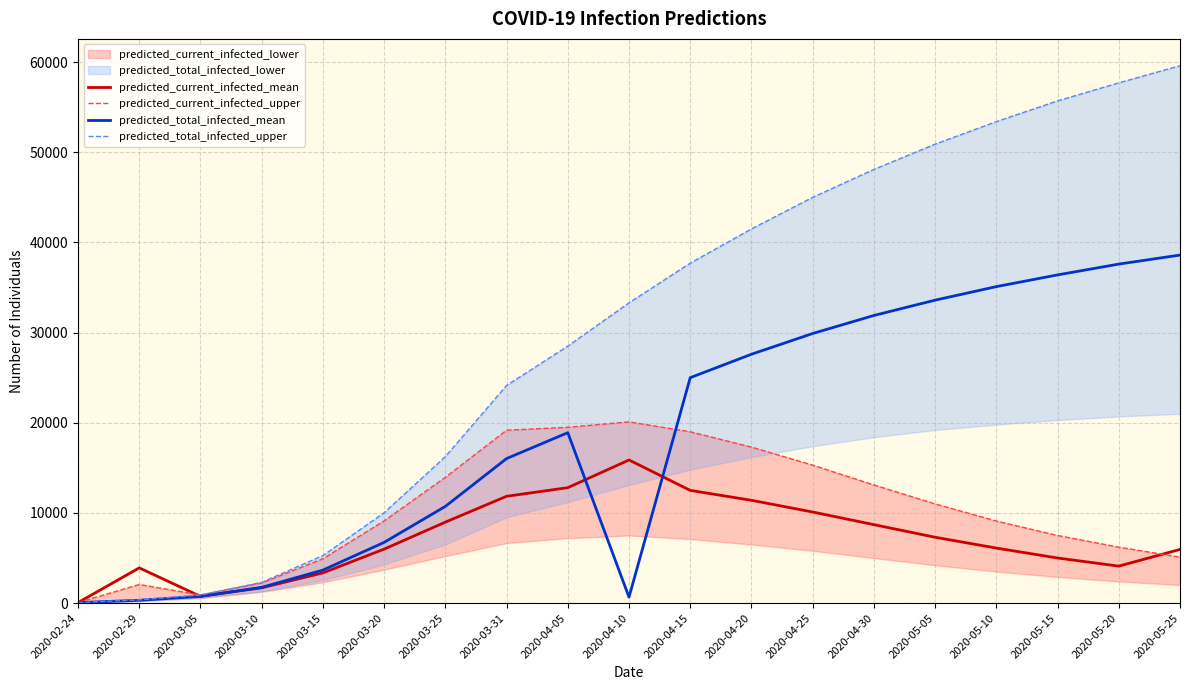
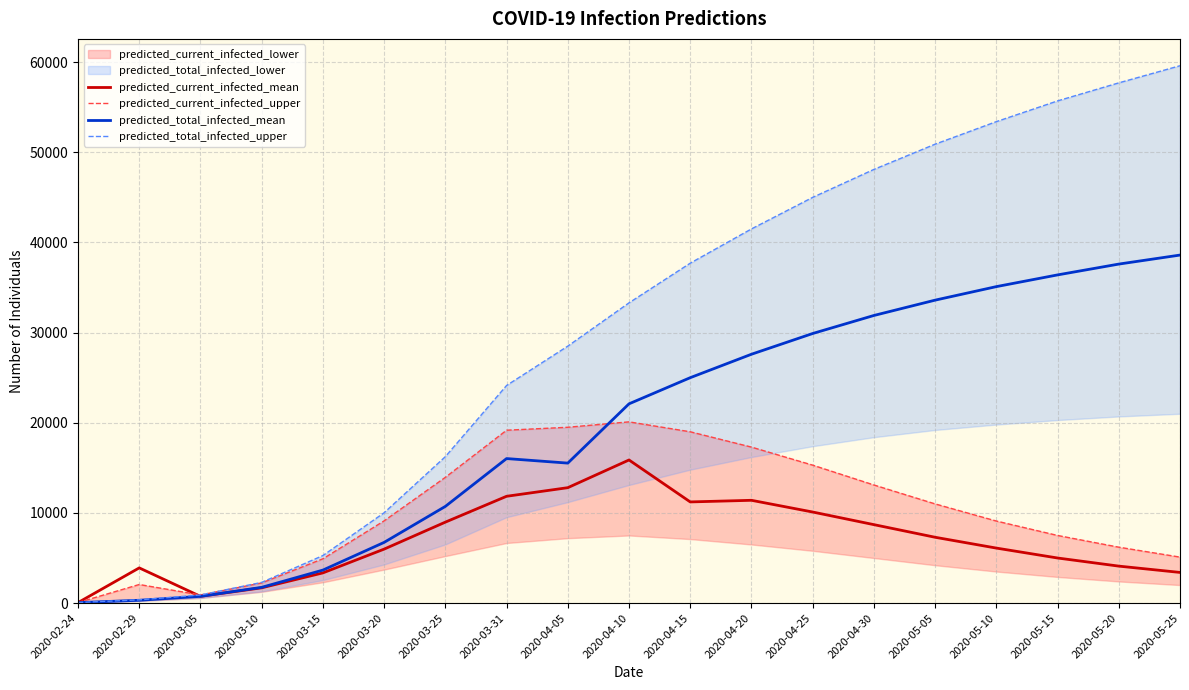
  {
    "predicted_current_infected_mean": {
      "2020-02-29": 4000,
      "2020-03-15": 3000,
      "2020-03-20": 6000,
      "2020-03-25": 9000,
      "2020-03-31": 12000,
      "2020-04-05": 13000,
      "2020-04-10": 16000,
-     "2020-04-15": 13000,
+     "2020-04-15": 11000,
      "2020-04-20": 11000,
      "2020-04-25": 10000,
      "2020-04-30": 9000,
      "2020-05-05": 7000,
      "2020-05-10": 6000,
      "2020-05-15": 5000,
      "2020-05-20": 4000,
-     "2020-05-25": 6000
+     "2020-05-25": 3000
    },
    "predicted_current_infected_lower": {
      "2020-02-29": 2000,
      "2020-03-15": 5000,
      "2020-03-20": 9000,
      "2020-03-25": 14000,
      "2020-03-31": 19000,
      "2020-04-05": 20000,
      "2020-04-10": 20000,
      "2020-04-15": 19000,
      "2020-04-20": 17000,
      "2020-04-25": 15000,
      "2020-04-30": 13000,
      "2020-05-05": 11000,
      "2020-05-10": 9000,
      "2020-05-15": 8000,
      "2020-05-20": 6000,
      "2020-05-25": 5000
    },
    "predicted_total_infected_mean": {
      "2020-03-15": 4000,
      "2020-03-20": 7000,
      "2020-03-25": 11000,
      "2020-03-31": 16000,
-     "2020-04-05": 19000,
-     "2020-04-10": 1000,
+     "2020-04-05": 16000,
+     "2020-04-10": 22000,
      "2020-04-15": 25000,
      "2020-04-20": 28000,
      "2020-04-25": 30000,
      "2020-04-30": 32000,
      "2020-05-05": 34000,
      "2020-05-10": 35000,
      "2020-05-15": 36000,
      "2020-05-20": 38000,
      "2020-05-25": 39000
    },
    "predicted_total_infected_lower": {
      "2020-03-15": 5000,
      "2020-03-20": 10000,
      "2020-03-25": 16000,
      "2020-03-31": 24000,
      "2020-04-05": 29000,
      "2020-04-10": 33000,
      "2020-04-15": 38000,
      "2020-04-20": 42000,
      "2020-04-25": 45000,
      "2020-04-30": 48000,
      "2020-05-05": 51000,
      "2020-05-10": 53000,
      "2020-05-15": 56000,
      "2020-05-20": 58000,
      "2020-05-25": 60000
    }
  }
